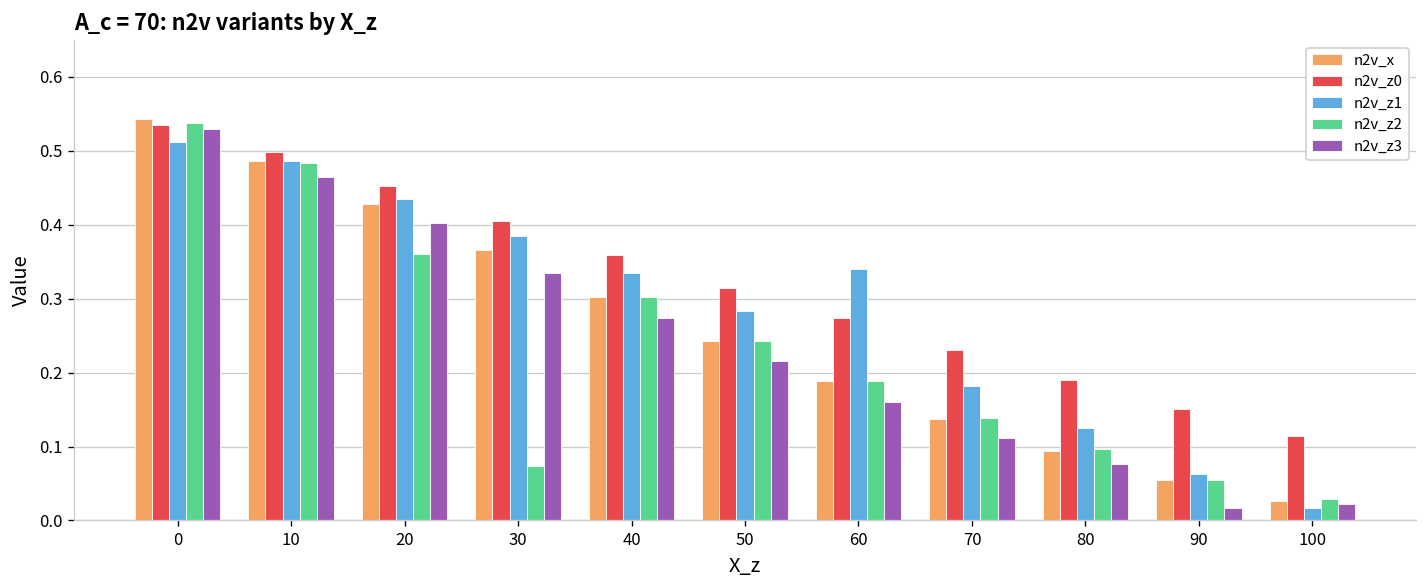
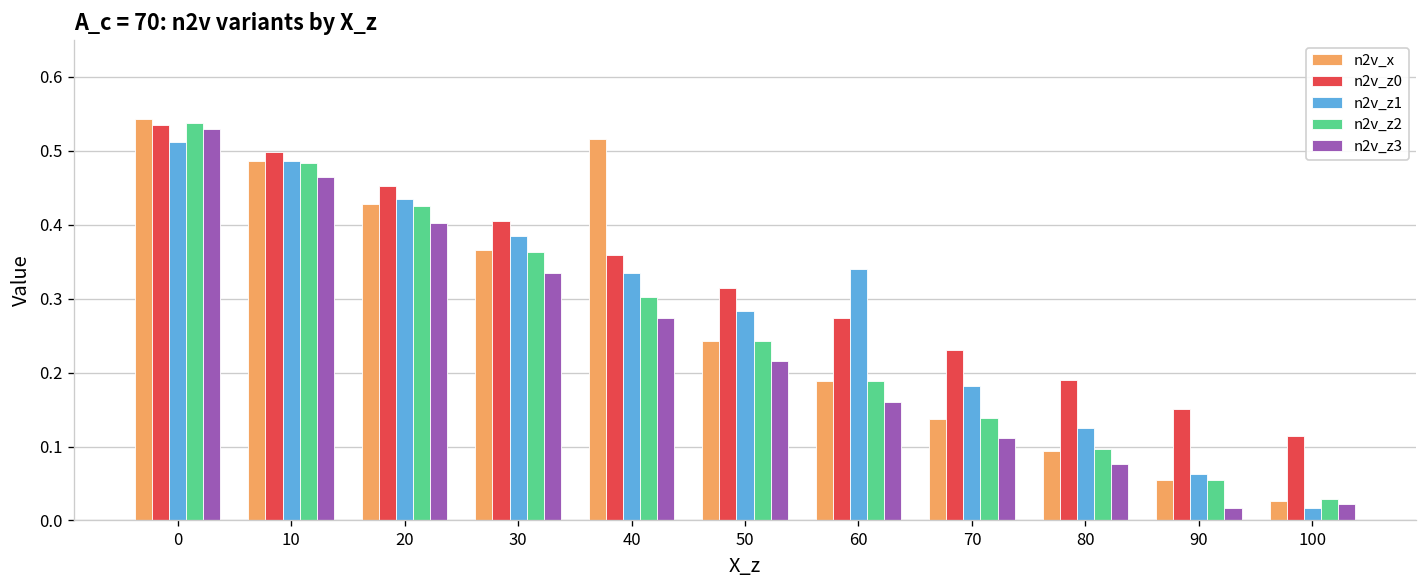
  {
    "n2v_x": {
      "0": 0.54,
      "10": 0.49,
      "20": 0.43,
      "30": 0.37,
-     "40": 0.30,
+     "40": 0.52,
      "50": 0.24,
      "60": 0.19,
      "70": 0.14,
      "80": 0.09,
      "90": 0.05,
      "100": 0.03
    },
    "n2v_z0": {
      "0": 0.53,
      "10": 0.50,
      "20": 0.45,
      "30": 0.41,
      "40": 0.36,
      "50": 0.31,
      "60": 0.27,
      "70": 0.23,
      "80": 0.19,
      "90": 0.15,
      "100": 0.11
    },
    "n2v_z1": {
      "0": 0.51,
      "10": 0.49,
      "20": 0.43,
      "30": 0.39,
      "40": 0.34,
      "50": 0.28,
      "60": 0.34,
      "70": 0.18,
      "80": 0.12,
      "90": 0.06,
      "100": 0.02
    },
    "n2v_z2": {
      "0": 0.54,
      "10": 0.48,
-     "20": 0.36,
-     "30": 0.07,
+     "20": 0.43,
+     "30": 0.36,
      "40": 0.30,
      "50": 0.24,
      "60": 0.19,
      "70": 0.14,
      "80": 0.10,
      "90": 0.05,
      "100": 0.03
    },
    "n2v_z3": {
      "0": 0.53,
      "10": 0.46,
      "20": 0.40,
      "30": 0.34,
      "40": 0.27,
      "50": 0.22,
      "60": 0.16,
      "70": 0.11,
      "80": 0.08,
      "90": 0.02,
      "100": 0.02
    }
  }
